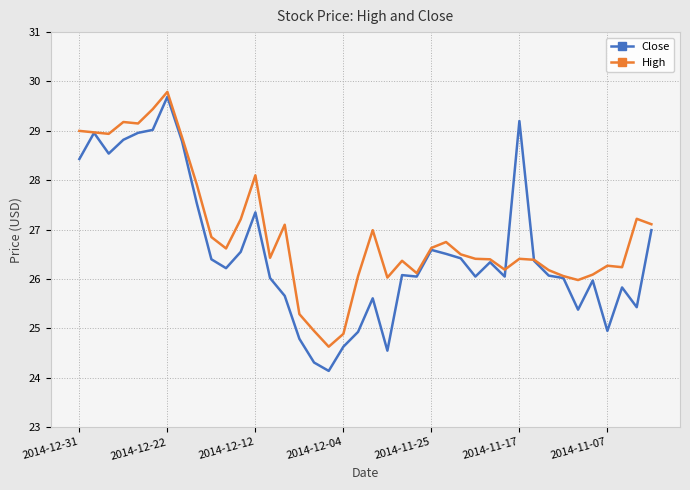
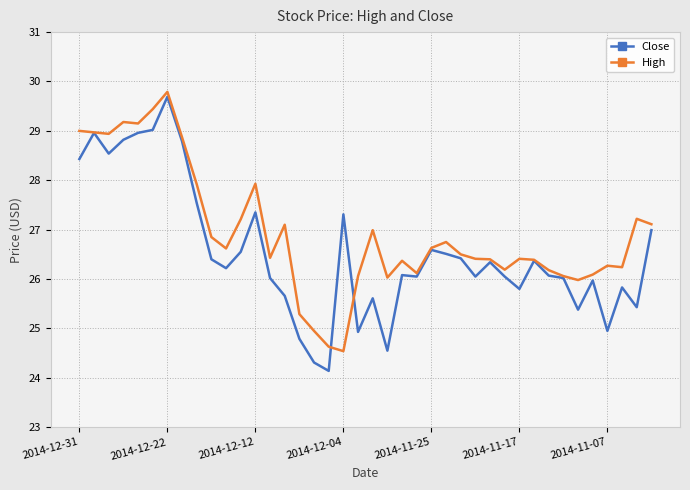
  {
    "Close": {
      "2014-12-31": 28.4,
      "2014-12-22": 29.7,
      "2014-12-12": 27.4,
-     "2014-12-04": 24.6,
-     "2014-11-17": 29.2,
+     "2014-12-04": 27.3,
+     "2014-11-17": 25.8,
      "2014-11-07": 25.0
    },
    "High": {
      "2014-12-31": 29.0,
      "2014-12-22": 29.8,
-     "2014-12-12": 28.1,
-     "2014-12-04": 24.9,
+     "2014-12-12": 27.9,
+     "2014-12-04": 24.5,
      "2014-11-17": 26.4,
      "2014-11-07": 26.3
    }
  }
